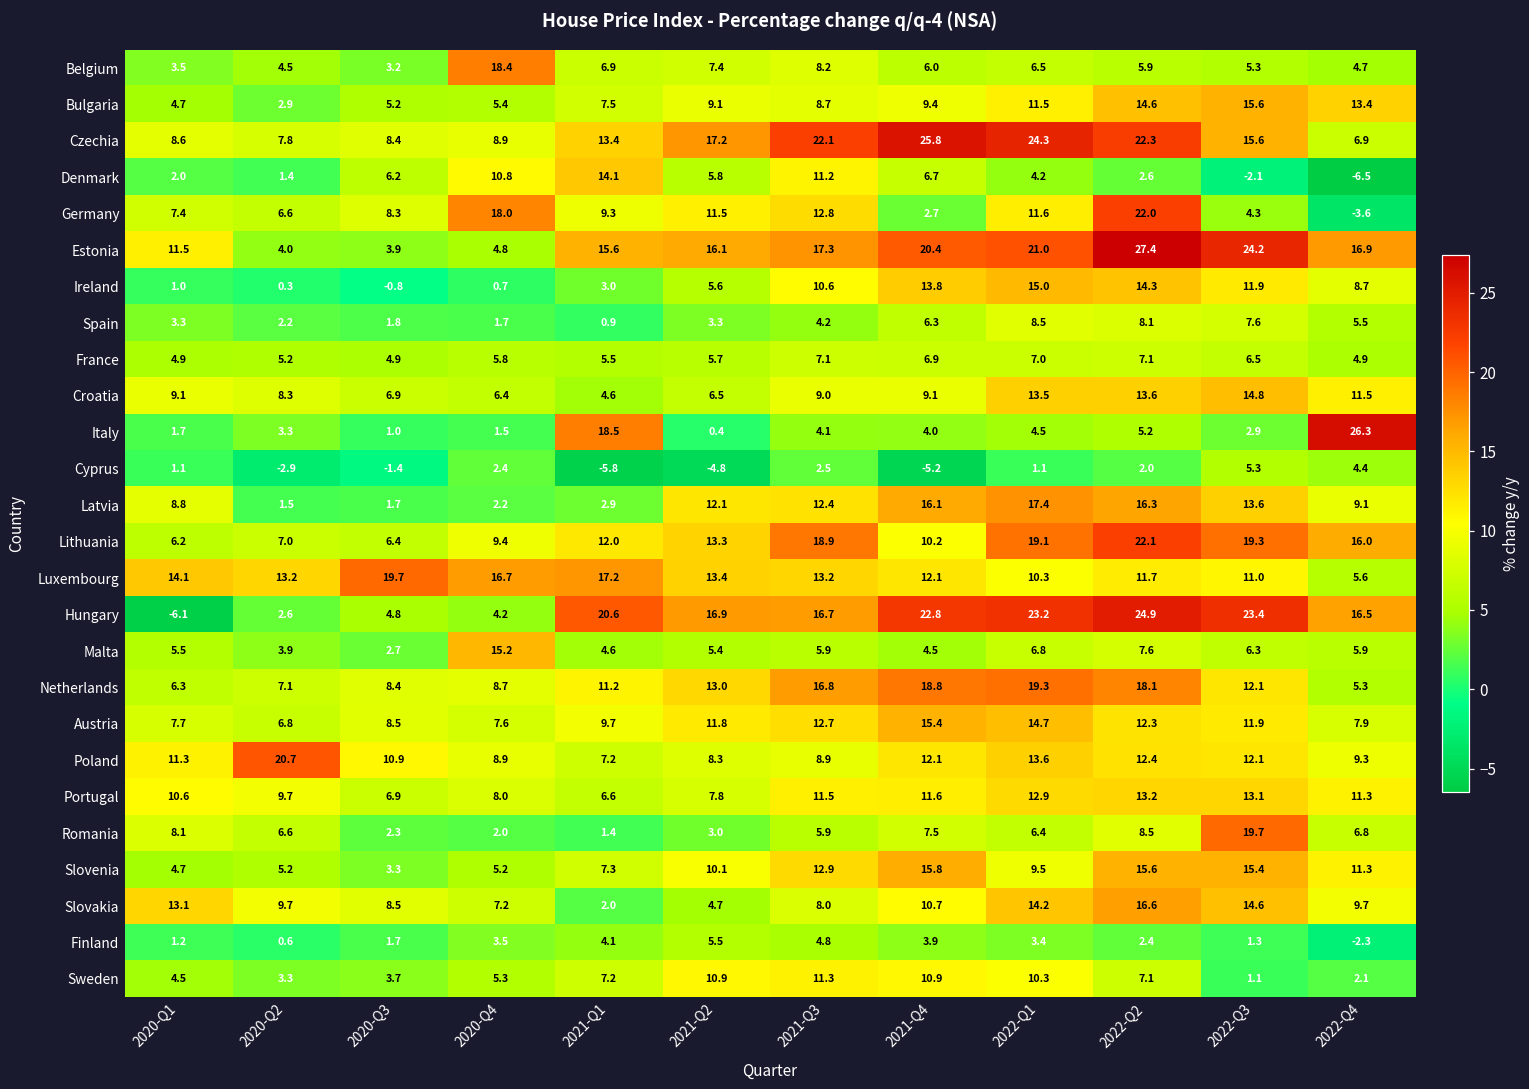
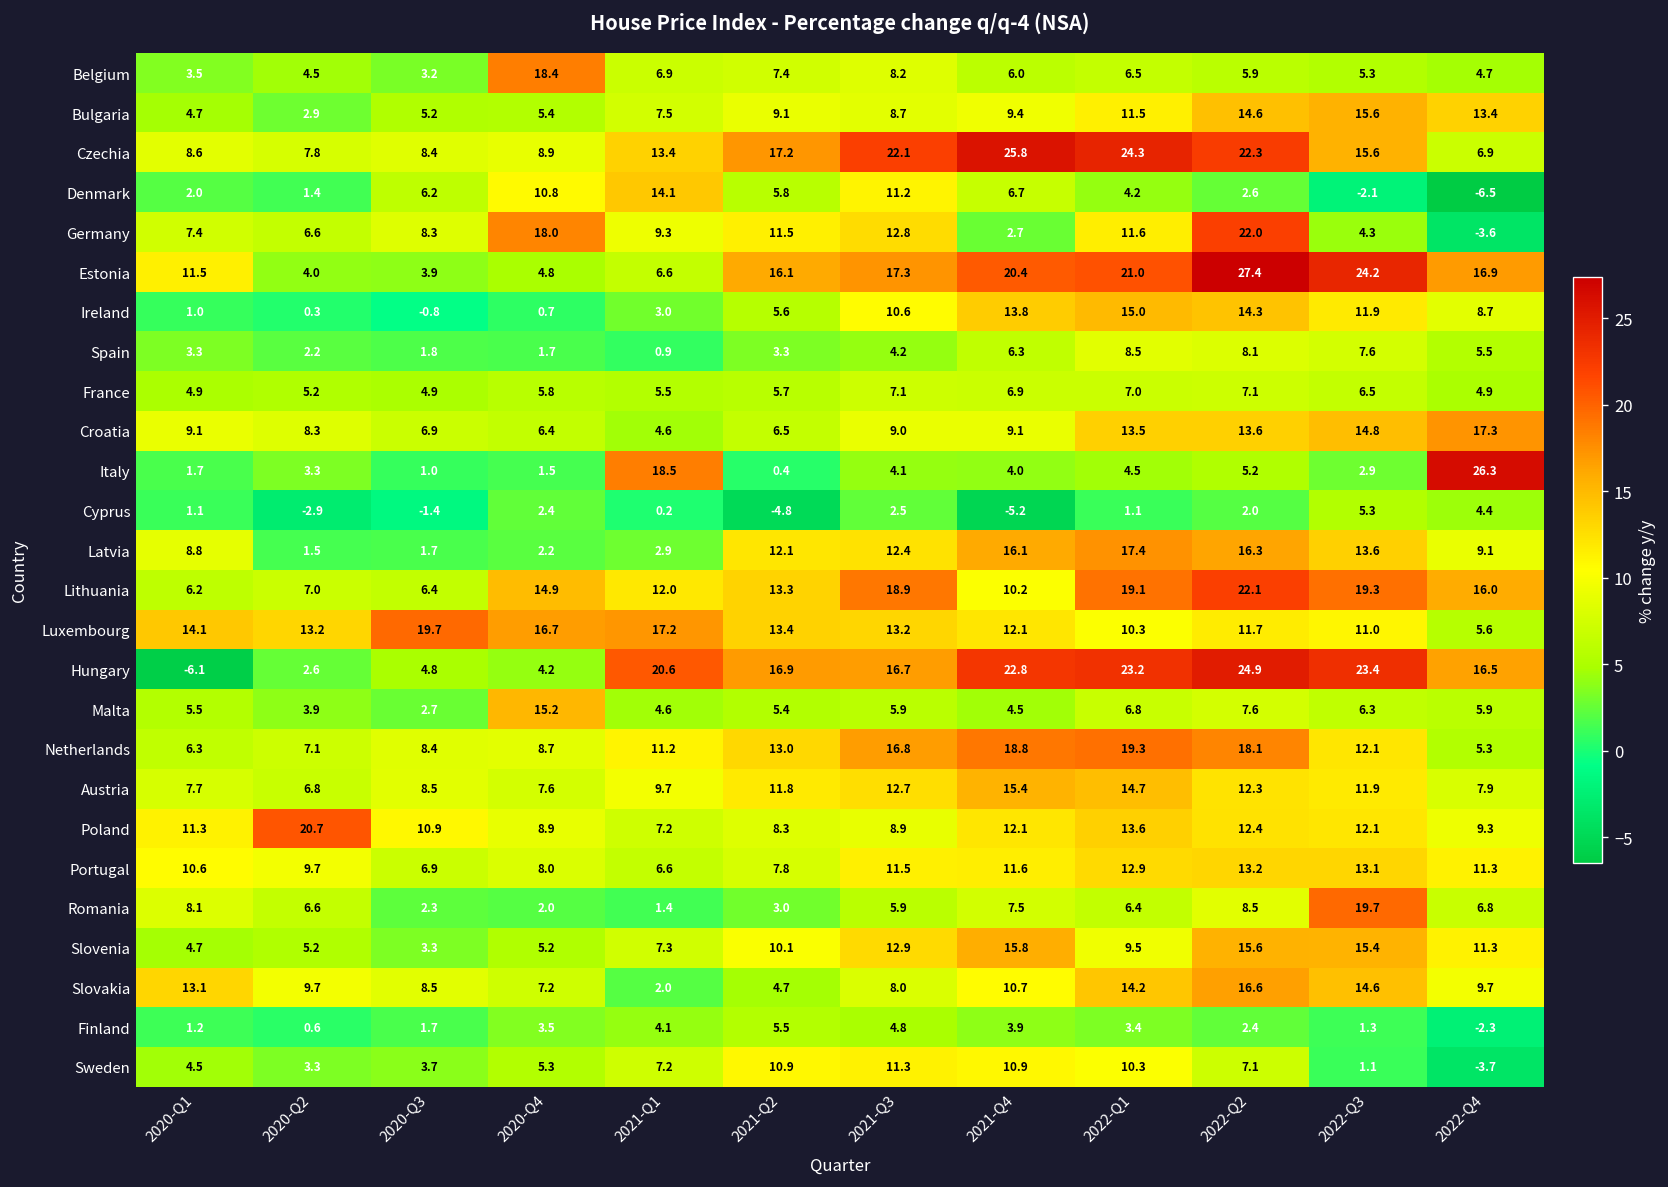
  {
    "Estonia": {
      "2020-Q1": 11.5,
      "2020-Q2": 4.0,
      "2020-Q3": 3.9,
      "2020-Q4": 4.8,
-     "2021-Q1": 15.6,
+     "2021-Q1": 6.6,
      "2021-Q2": 16.1,
      "2021-Q3": 17.3,
      "2021-Q4": 20.4,
      "2022-Q1": 21.0,
      "2022-Q2": 27.4,
      "2022-Q3": 24.2,
      "2022-Q4": 16.9
    },
    "Croatia": {
      "2020-Q1": 9.1,
      "2020-Q2": 8.3,
      "2020-Q3": 6.9,
      "2020-Q4": 6.4,
      "2021-Q1": 4.6,
      "2021-Q2": 6.5,
      "2021-Q3": 9.0,
      "2021-Q4": 9.1,
      "2022-Q1": 13.5,
      "2022-Q2": 13.6,
      "2022-Q3": 14.8,
-     "2022-Q4": 11.5
+     "2022-Q4": 17.3
    },
    "Cyprus": {
      "2020-Q1": 1.1,
      "2020-Q2": -2.9,
      "2020-Q3": -1.4,
      "2020-Q4": 2.4,
-     "2021-Q1": -5.8,
+     "2021-Q1": 0.2,
      "2021-Q2": -4.8,
      "2021-Q3": 2.5,
      "2021-Q4": -5.2,
      "2022-Q1": 1.1,
      "2022-Q2": 2.0,
      "2022-Q3": 5.3,
      "2022-Q4": 4.4
    },
    "Lithuania": {
      "2020-Q1": 6.2,
      "2020-Q2": 7.0,
      "2020-Q3": 6.4,
-     "2020-Q4": 9.4,
+     "2020-Q4": 14.9,
      "2021-Q1": 12.0,
      "2021-Q2": 13.3,
      "2021-Q3": 18.9,
      "2021-Q4": 10.2,
      "2022-Q1": 19.1,
      "2022-Q2": 22.1,
      "2022-Q3": 19.3,
      "2022-Q4": 16.0
    },
    "Sweden": {
      "2020-Q1": 4.5,
      "2020-Q2": 3.3,
      "2020-Q3": 3.7,
      "2020-Q4": 5.3,
      "2021-Q1": 7.2,
      "2021-Q2": 10.9,
      "2021-Q3": 11.3,
      "2021-Q4": 10.9,
      "2022-Q1": 10.3,
      "2022-Q2": 7.1,
      "2022-Q3": 1.1,
-     "2022-Q4": 2.1
+     "2022-Q4": -3.7
    }
  }
